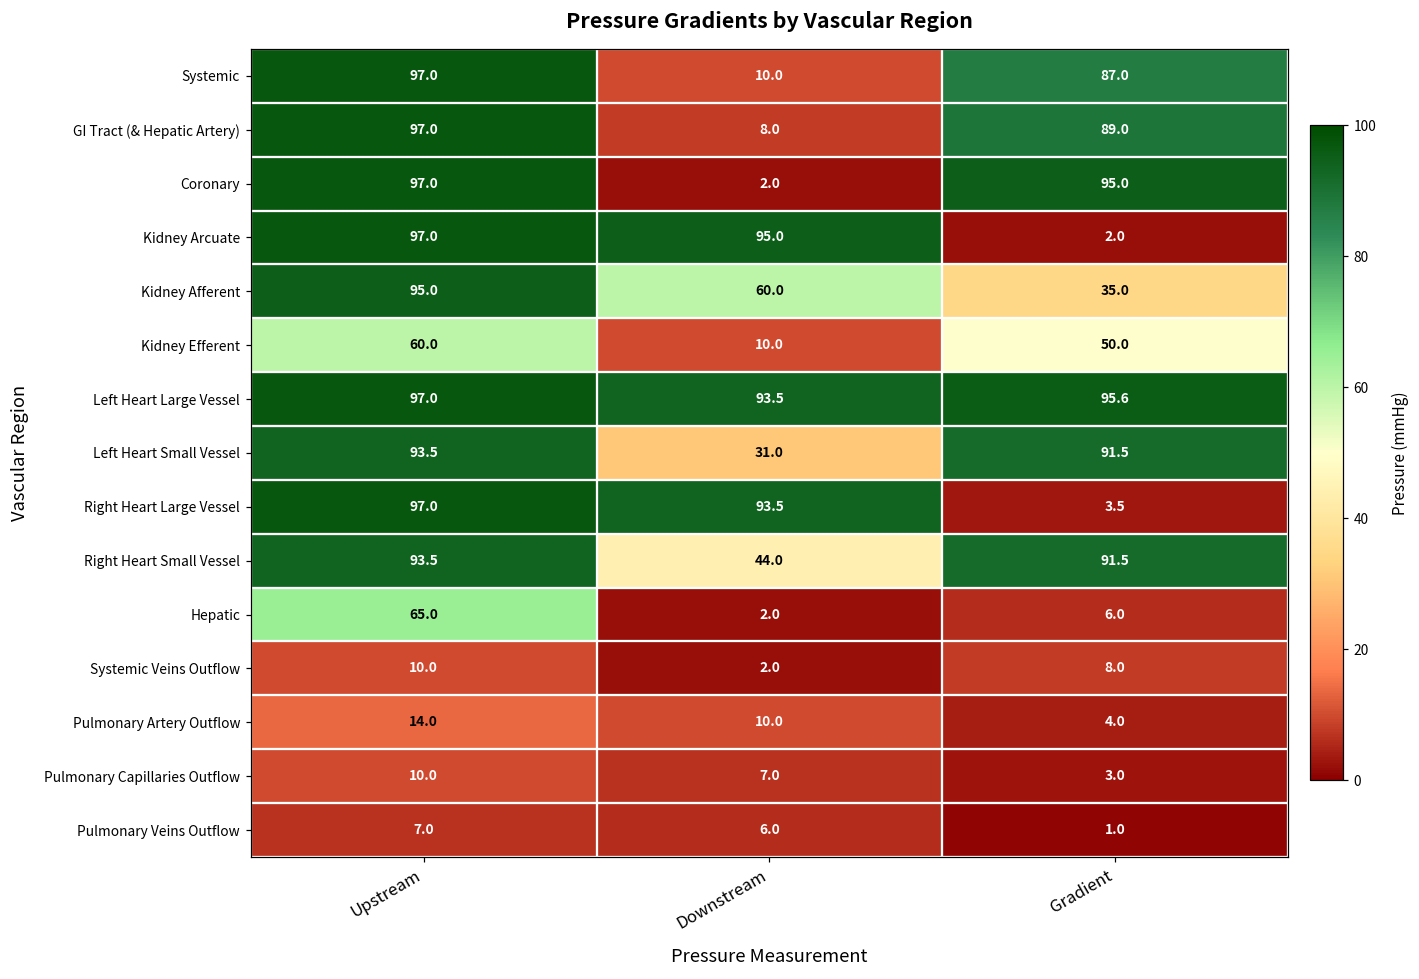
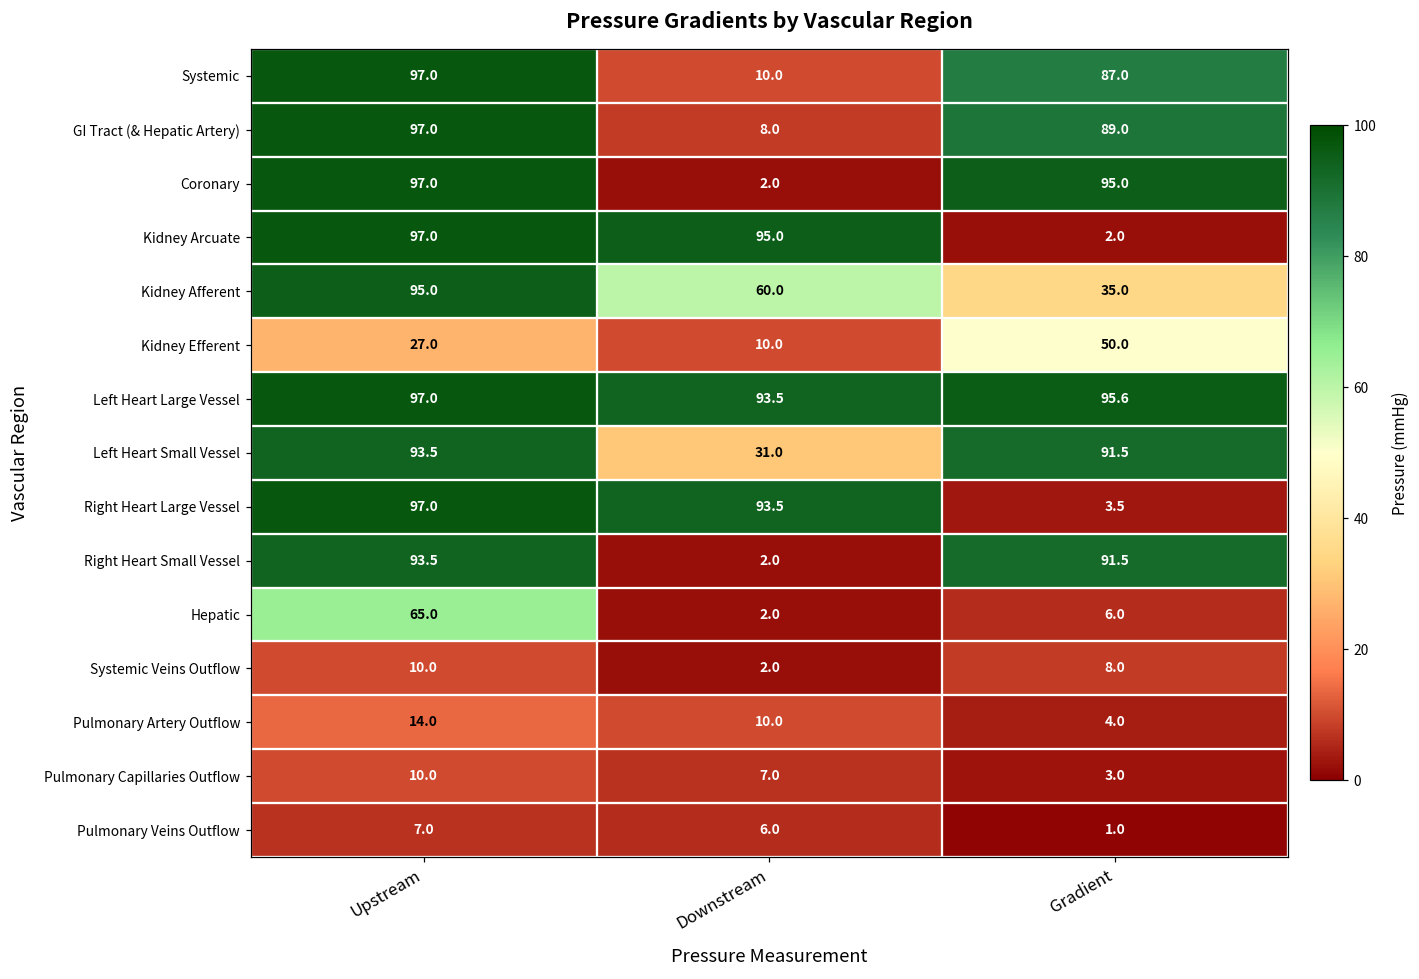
  {
    "Systemic": {
      "Upstream": 97.0,
      "Downstream": 10.0,
      "Gradient": 87.0
    },
    "GI Tract (& Hepatic Artery)": {
      "Upstream": 97.0,
      "Downstream": 8.0,
      "Gradient": 89.0
    },
    "Coronary": {
      "Upstream": 97.0,
      "Downstream": 2.0,
      "Gradient": 95.0
    },
    "Kidney Arcuate": {
      "Upstream": 97.0,
      "Downstream": 95.0,
      "Gradient": 2.0
    },
    "Kidney Afferent": {
      "Upstream": 95.0,
      "Downstream": 60.0,
      "Gradient": 35.0
    },
    "Kidney Efferent": {
-     "Upstream": 60.0,
+     "Upstream": 27.0,
      "Downstream": 10.0,
      "Gradient": 50.0
    },
    "Left Heart Large Vessel": {
      "Upstream": 97.0,
      "Downstream": 93.5,
      "Gradient": 95.6
    },
    "Left Heart Small Vessel": {
      "Upstream": 93.5,
      "Downstream": 31.0,
      "Gradient": 91.5
    },
    "Right Heart Large Vessel": {
      "Upstream": 97.0,
      "Downstream": 93.5,
      "Gradient": 3.5
    },
    "Right Heart Small Vessel": {
      "Upstream": 93.5,
-     "Downstream": 44.0,
+     "Downstream": 2.0,
      "Gradient": 91.5
    },
    "Hepatic": {
      "Upstream": 65.0,
      "Downstream": 2.0,
      "Gradient": 6.0
    },
    "Systemic Veins Outflow": {
      "Upstream": 10.0,
      "Downstream": 2.0,
      "Gradient": 8.0
    },
    "Pulmonary Artery Outflow": {
      "Upstream": 14.0,
      "Downstream": 10.0,
      "Gradient": 4.0
    },
    "Pulmonary Capillaries Outflow": {
      "Upstream": 10.0,
      "Downstream": 7.0,
      "Gradient": 3.0
    },
    "Pulmonary Veins Outflow": {
      "Upstream": 7.0,
      "Downstream": 6.0,
      "Gradient": 1.0
    }
  }
